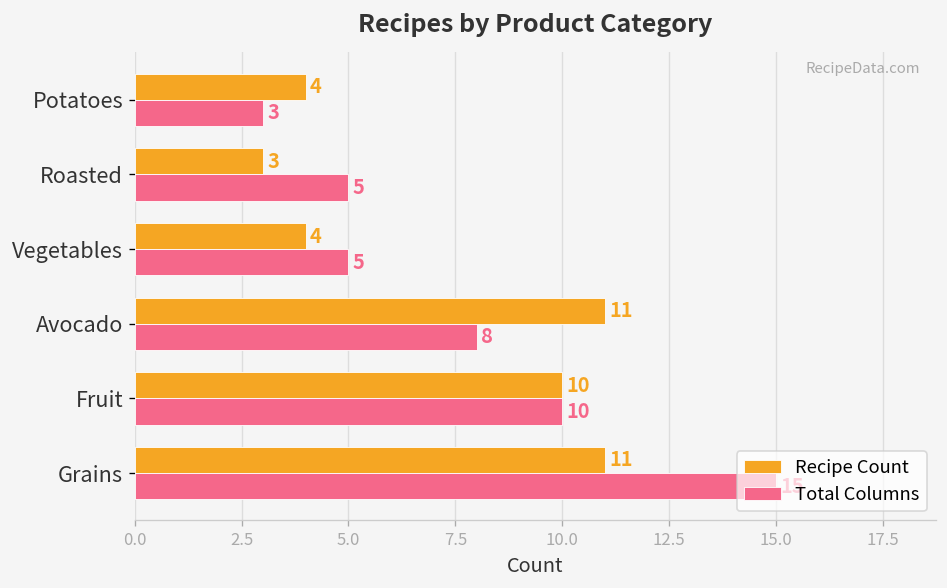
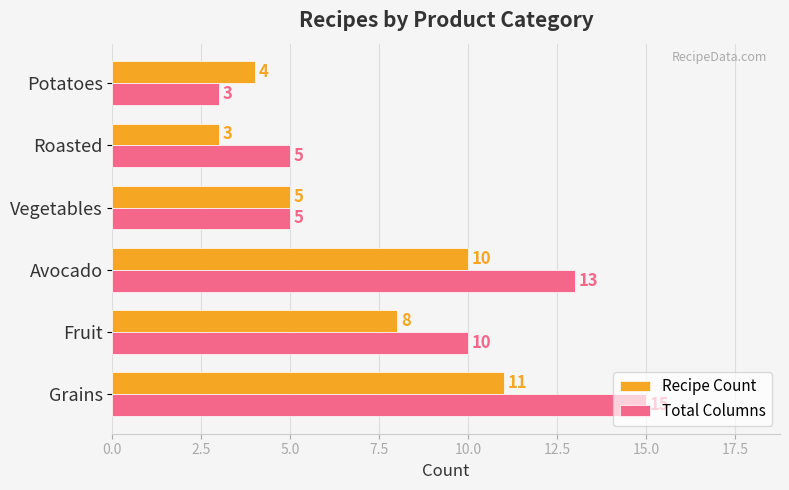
  {
    "Recipe Count": {
      "Potatoes": 4,
      "Roasted": 3,
-     "Vegetables": 4,
-     "Avocado": 11,
-     "Fruit": 10,
+     "Vegetables": 5,
+     "Avocado": 10,
+     "Fruit": 8,
      "Grains": 11
    },
    "Total Columns": {
      "Potatoes": 3,
      "Roasted": 5,
      "Vegetables": 5,
-     "Avocado": 8,
+     "Avocado": 13,
      "Fruit": 10
    }
  }
